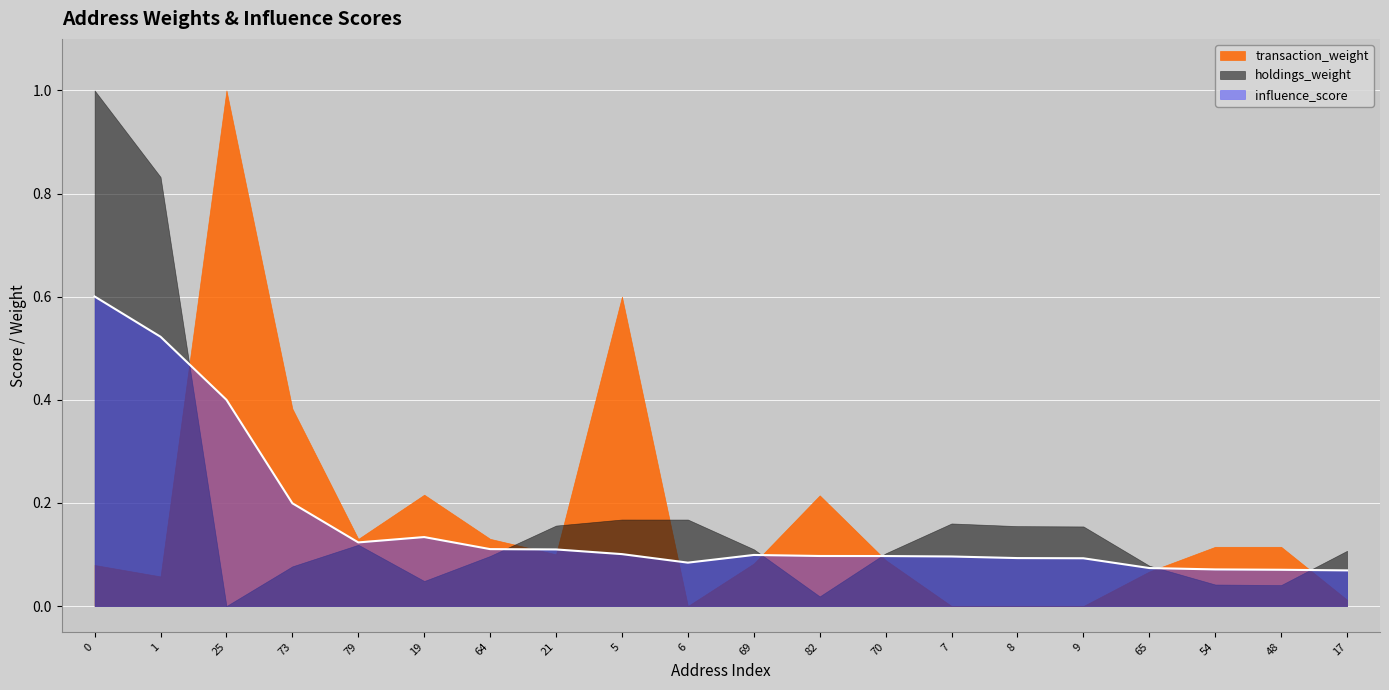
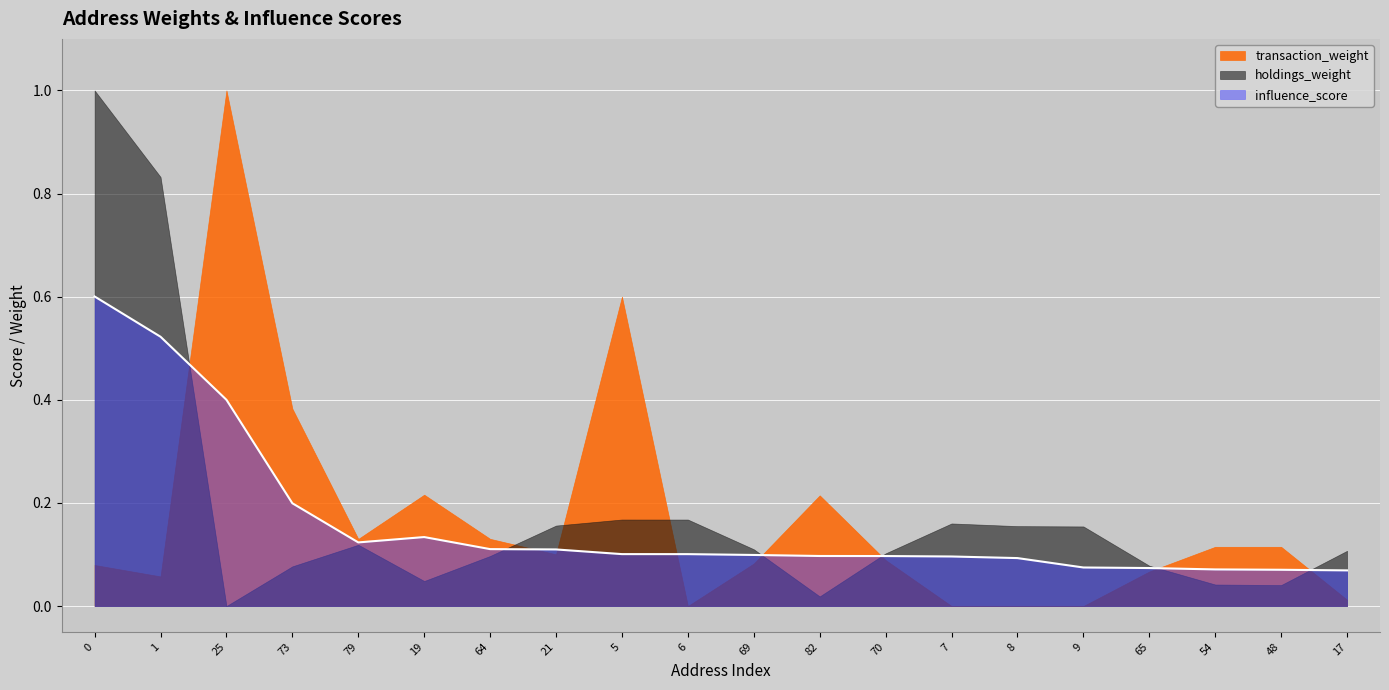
  {
    "transaction_weight": {
      "0": 0.08,
      "1": 0.06,
      "25": 1.00,
      "73": 0.38,
      "79": 0.13,
      "19": 0.22,
      "64": 0.13,
      "21": 0.10,
      "5": 0.60,
      "6": 0.00,
      "69": 0.08,
      "82": 0.21,
      "70": 0.09,
      "7": 0.00,
      "8": 0.00,
      "9": 0.00,
      "65": 0.07,
      "54": 0.11,
      "48": 0.11,
      "17": 0.01
    },
    "holdings_weight": {
      "0": 1.00,
      "1": 0.83,
      "25": 0.00,
      "73": 0.08,
      "19": 0.05,
      "64": 0.10,
      "21": 0.16,
      "5": 0.17,
      "6": 0.17,
      "69": 0.11,
      "82": 0.02,
      "70": 0.10,
      "7": 0.16,
      "8": 0.15,
      "9": 0.15,
      "54": 0.04,
      "48": 0.04,
      "17": 0.11
    },
    "influence_score": {
      "0": 0.60,
      "1": 0.52,
      "25": 0.40,
      "73": 0.20,
      "19": 0.13,
      "64": 0.11,
      "21": 0.11,
      "5": 0.10,
-     "6": 0.08,
+     "6": 0.10,
      "69": 0.10,
      "82": 0.10,
      "70": 0.10,
      "7": 0.10,
      "8": 0.09,
-     "9": 0.09,
+     "9": 0.07,
      "54": 0.07,
      "48": 0.07,
      "17": 0.07
    }
  }
